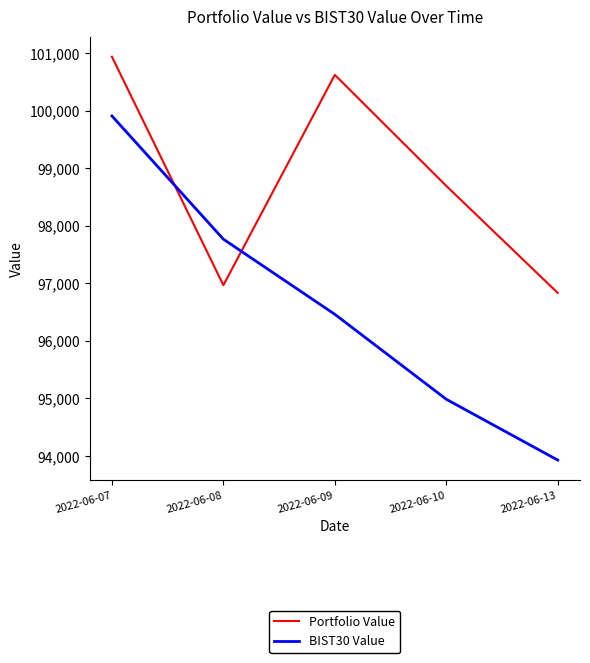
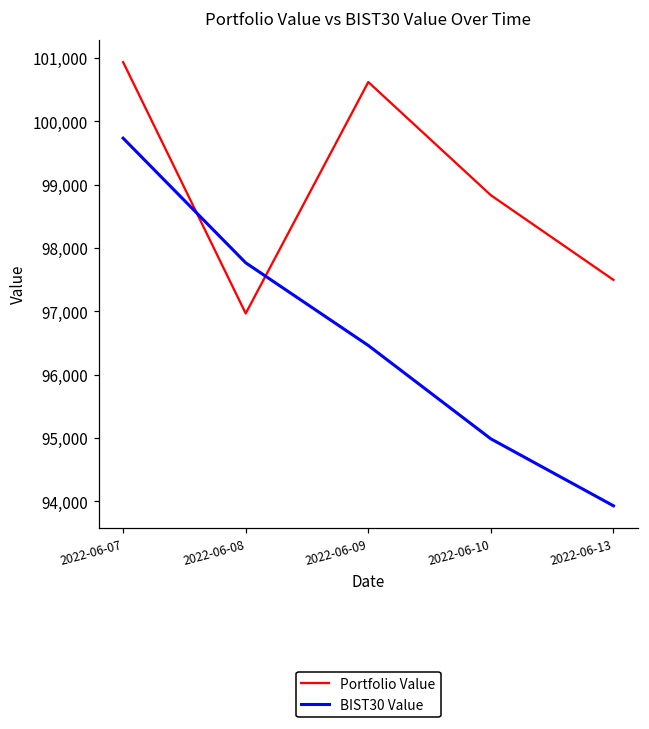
  {
    "Portfolio Value": {
      "2022-06-07": "100,900",
      "2022-06-08": "97,000",
      "2022-06-09": "100,600",
-     "2022-06-10": "98,700",
-     "2022-06-13": "96,800"
+     "2022-06-10": "98,800",
+     "2022-06-13": "97,500"
    },
    "BIST30 Value": {
-     "2022-06-07": "99,900",
+     "2022-06-07": "99,700",
      "2022-06-08": "97,800",
      "2022-06-09": "96,500",
      "2022-06-10": "95,000",
      "2022-06-13": "93,900"
    }
  }
